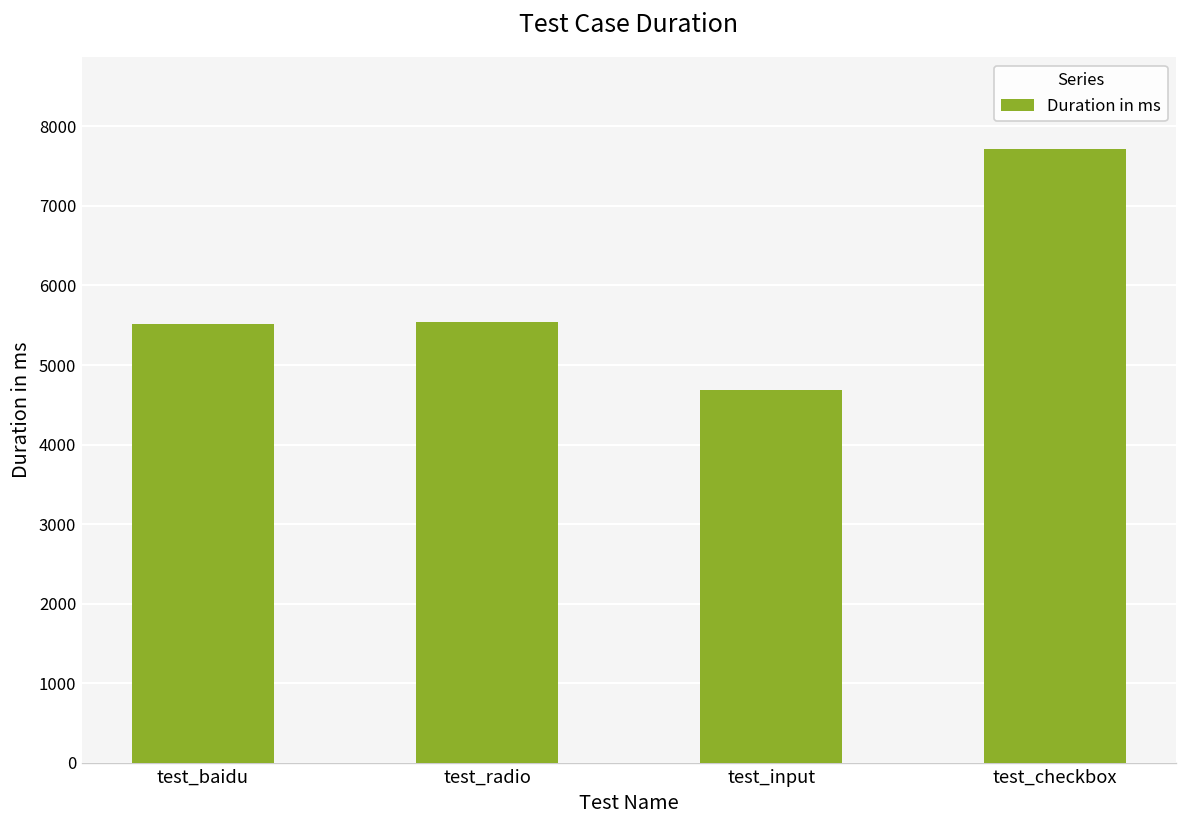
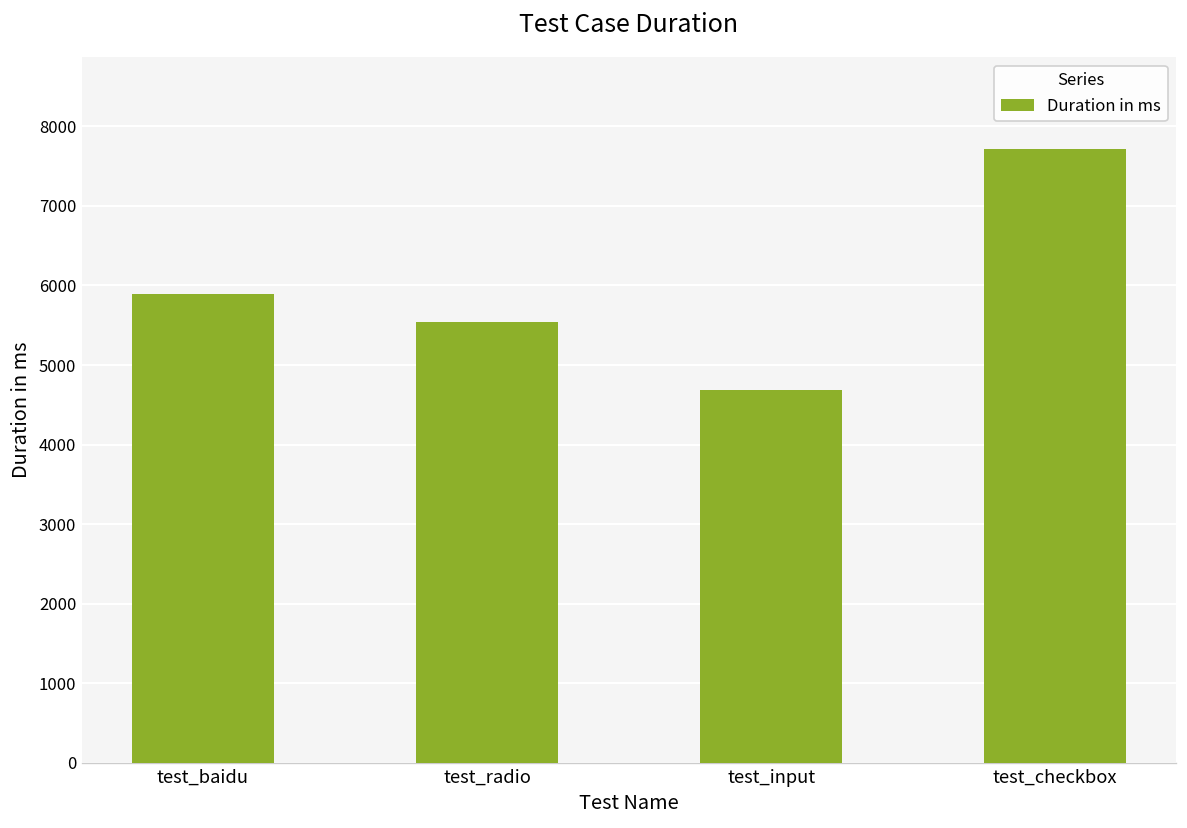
  {
-   "test_baidu": 5500,
+   "test_baidu": 5900,
    "test_radio": 5500,
    "test_input": 4700,
    "test_checkbox": 7700
  }
